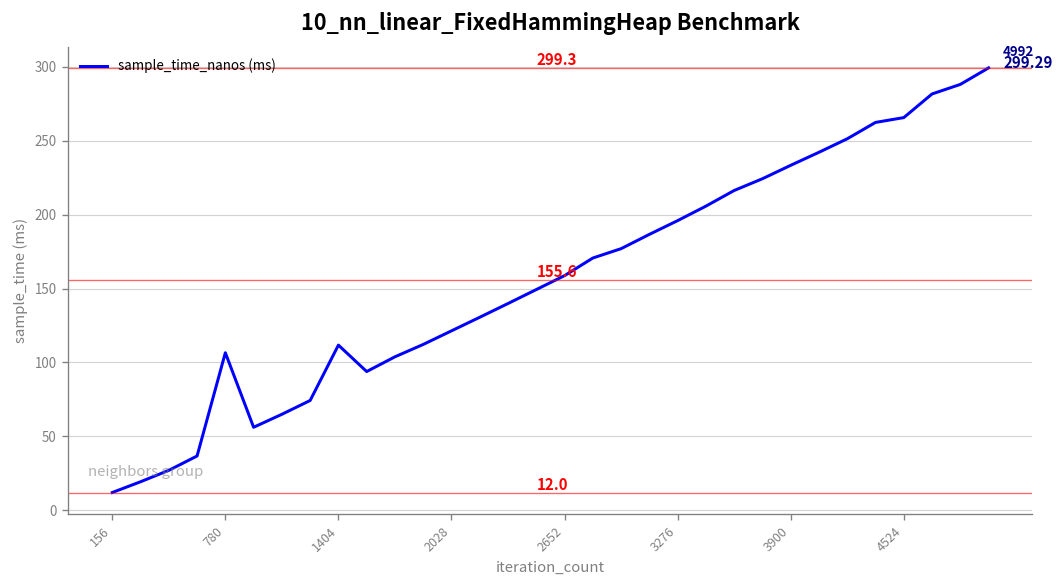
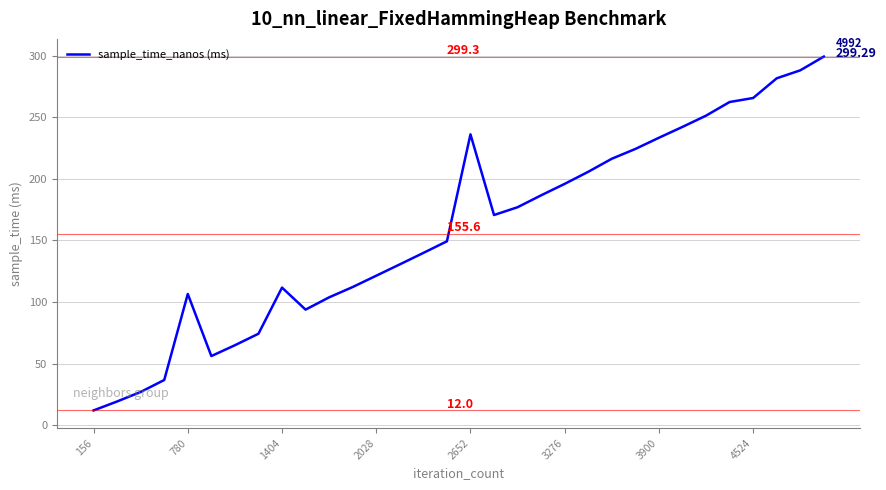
  {
    "156": 12,
    "780": 107,
    "1404": 112,
    "2028": 121,
-   "2652": 159,
+   "2652": 236,
    "3276": 196,
    "3900": 233,
    "4524": 266
  }
